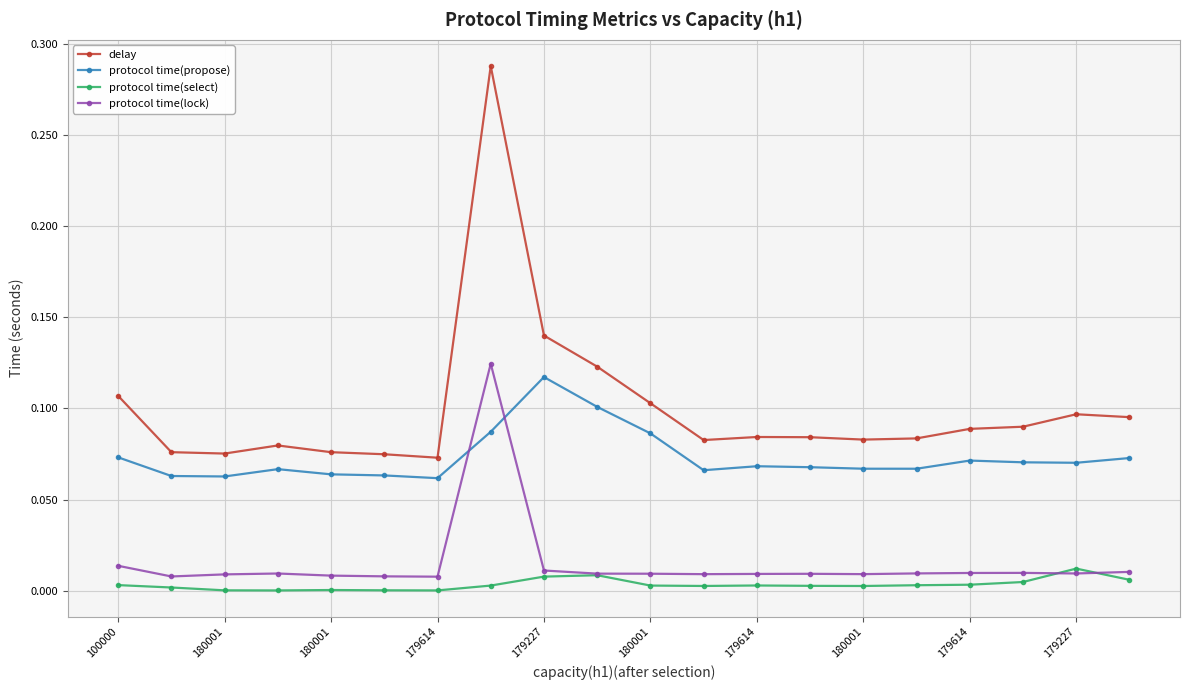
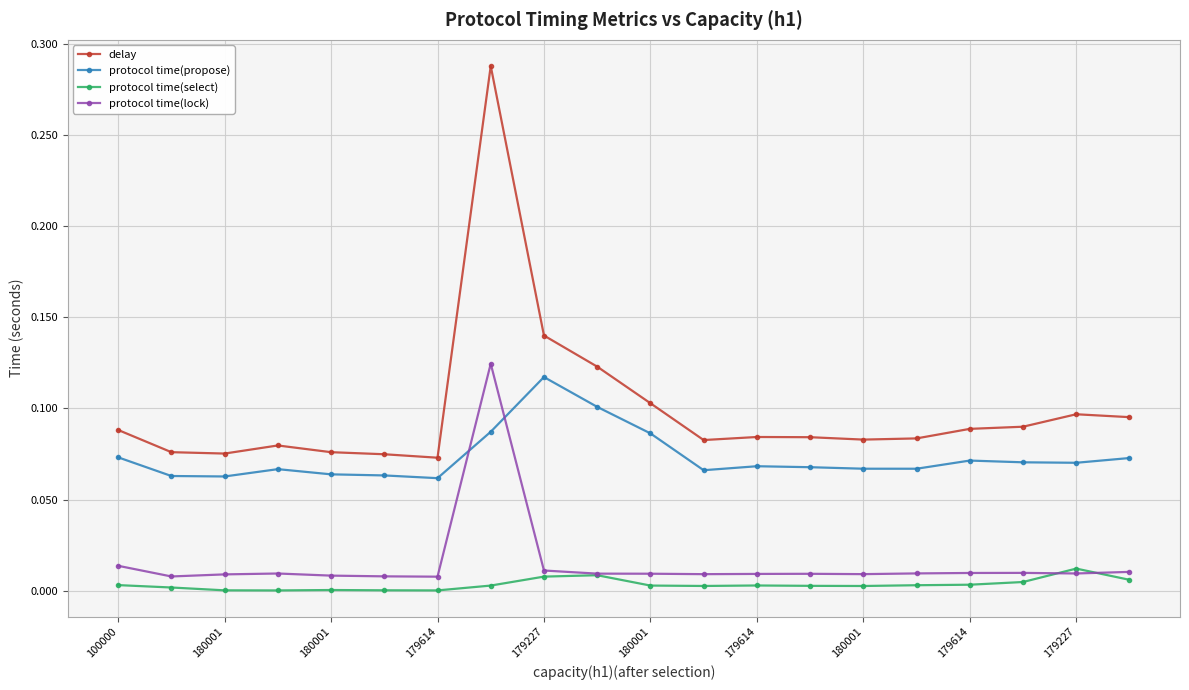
  {
    "delay": {
-     "100000": 0.107
+     "100000": 0.088
    },
    "protocol time(propose)": {
      "100000": 0.073
    },
    "protocol time(select)": {
      "100000": 0.003
    },
    "protocol time(lock)": {
      "100000": 0.014
    }
  }
